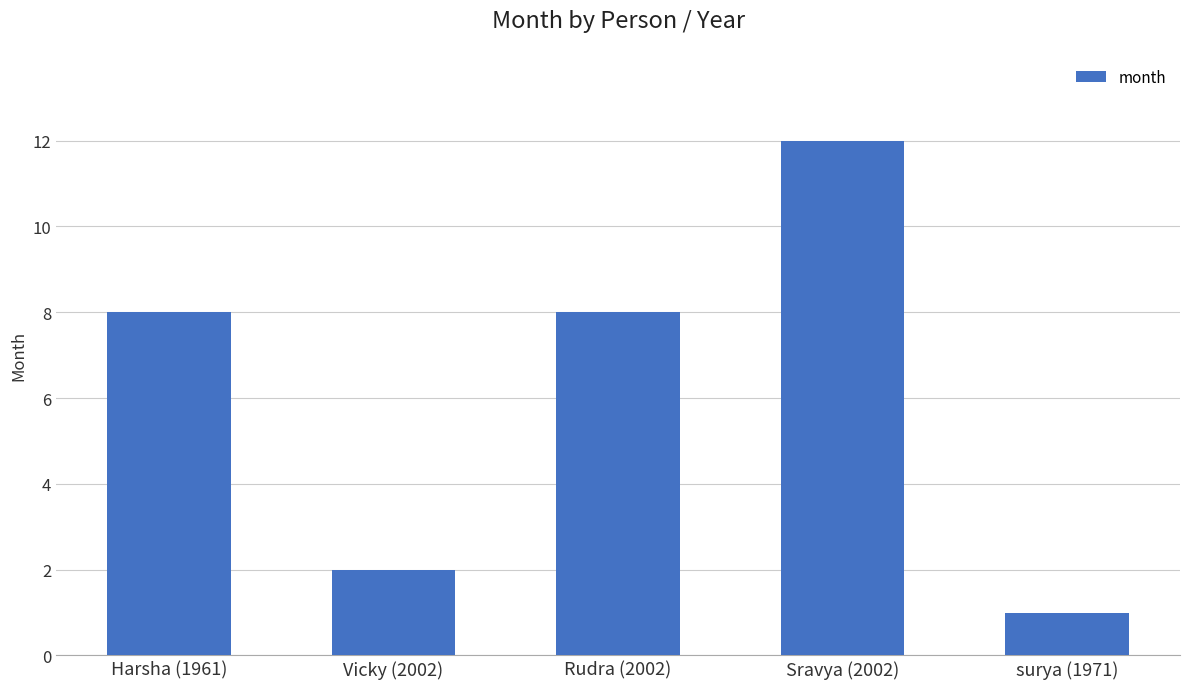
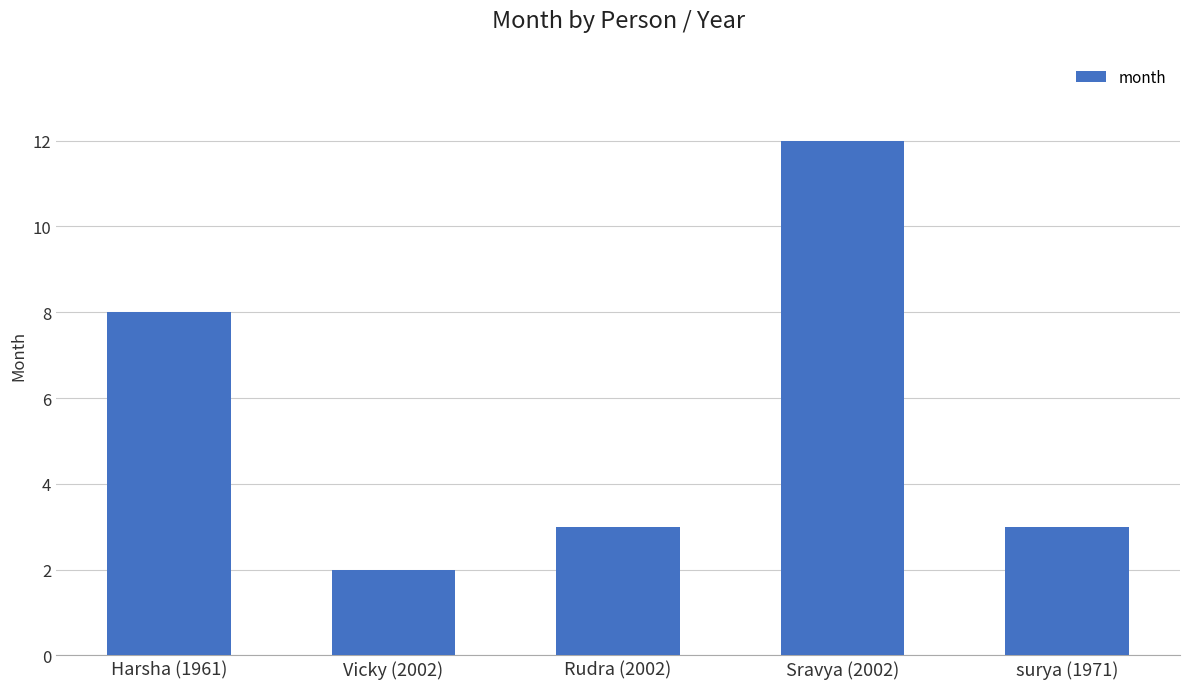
  {
    "Harsha (1961)": 8,
    "Vicky (2002)": 2,
-   "Rudra (2002)": 8,
+   "Rudra (2002)": 3,
    "Sravya (2002)": 12,
-   "surya (1971)": 1
+   "surya (1971)": 3
  }
